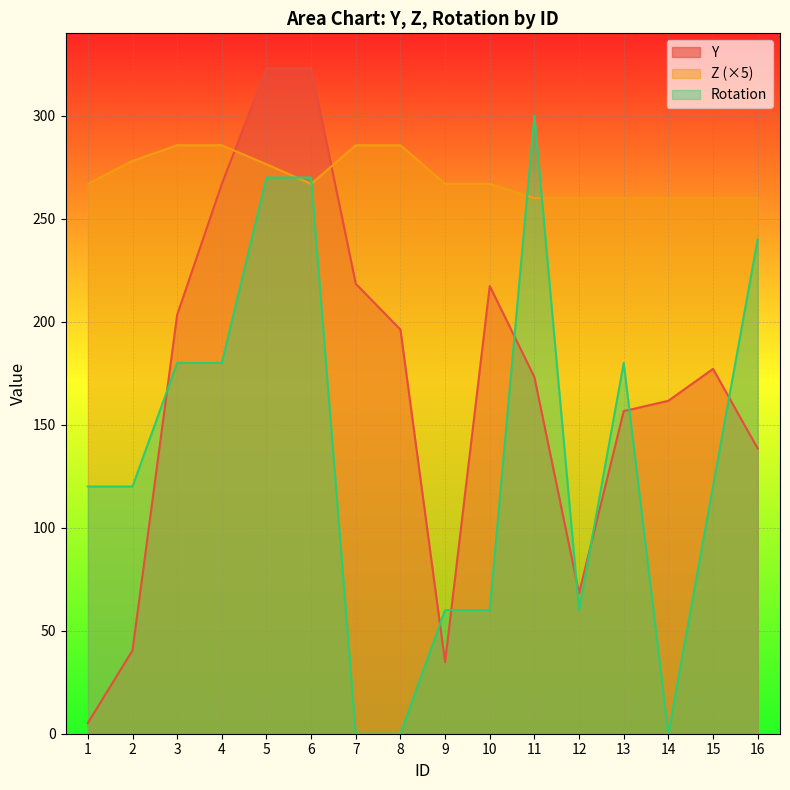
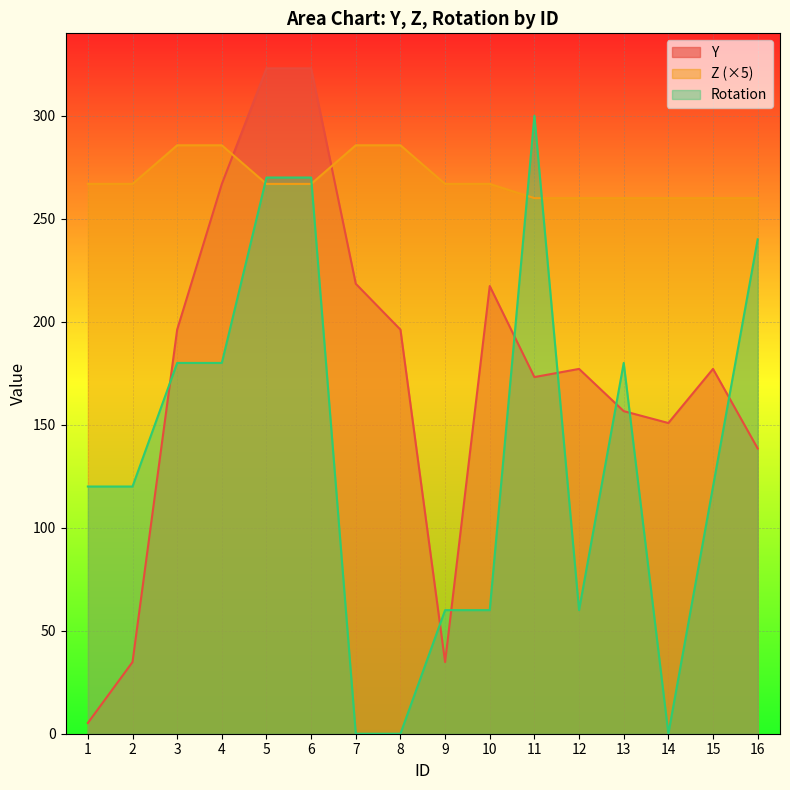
  {
    "Y": {
      "1": 5,
-     "2": 40,
-     "3": 203,
+     "2": 35,
+     "3": 196,
      "4": 267,
      "5": 323,
      "6": 323,
      "7": 218,
      "8": 196,
      "9": 35,
      "10": 217,
      "11": 173,
-     "12": 68,
+     "12": 177,
      "13": 157,
-     "14": 162,
+     "14": 151,
      "15": 177,
      "16": 138
    },
    "Z (×5)": {
      "1": 267,
-     "2": 278,
+     "2": 267,
      "3": 286,
      "4": 286,
-     "5": 276,
+     "5": 267,
      "6": 267,
      "7": 286,
      "8": 286,
      "9": 267,
      "10": 267,
      "11": 260,
      "12": 260,
      "13": 260,
      "14": 260,
      "15": 260,
      "16": 260
    },
    "Rotation": {
      "1": 120,
      "2": 120,
      "3": 180,
      "4": 180,
      "5": 270,
      "6": 270,
      "7": 0,
      "8": 0,
      "9": 60,
      "10": 60,
      "11": 300,
      "12": 60,
      "13": 180,
      "14": 0,
      "15": 120,
      "16": 240
    }
  }
